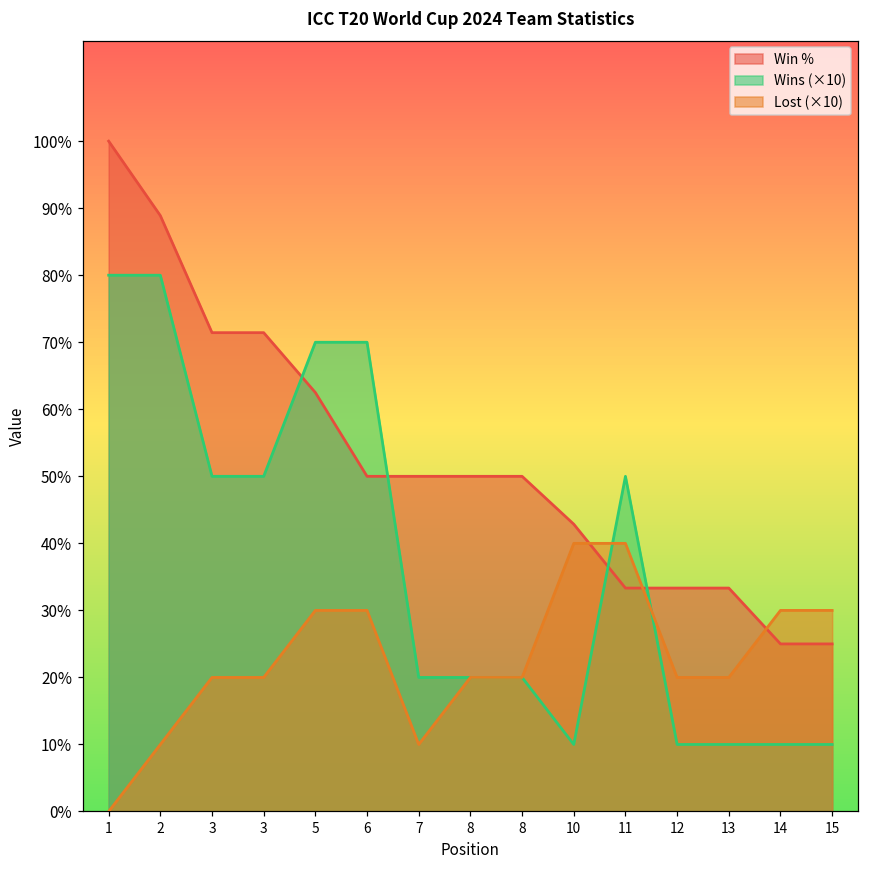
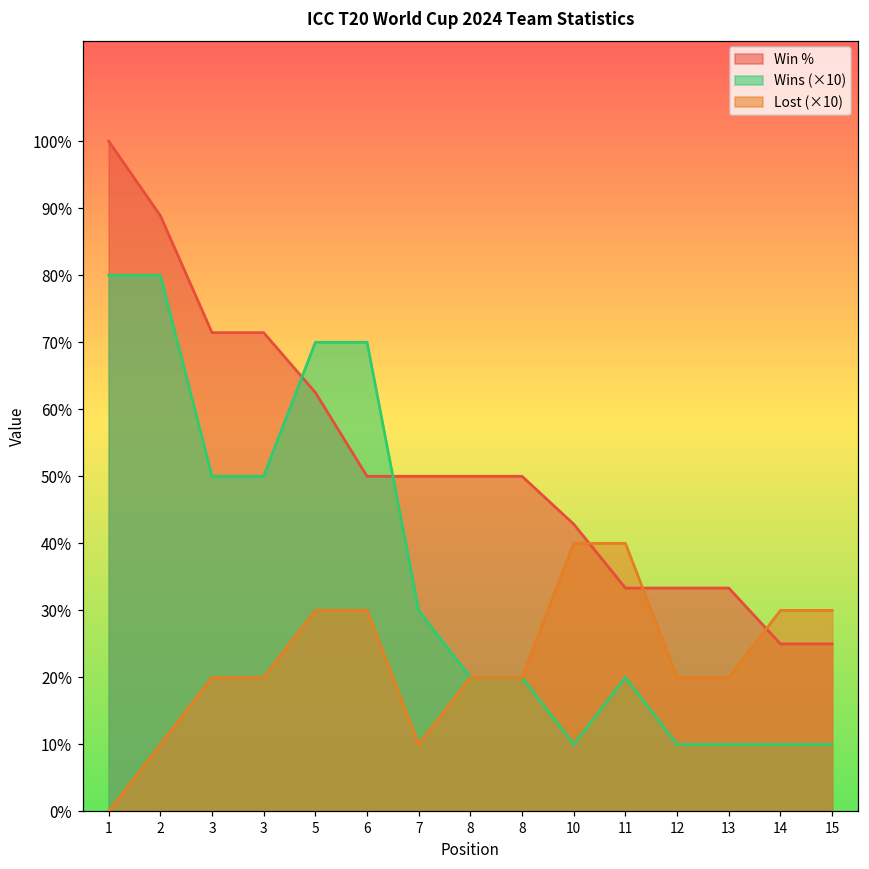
  {
    "Wins (×10)": {
      "1": "80%",
      "2": "80%",
      "5": "70%",
      "6": "70%",
-     "7": "20%",
+     "7": "30%",
      "10": "10%",
-     "11": "50%",
+     "11": "20%",
      "12": "10%",
      "13": "10%",
      "14": "10%",
      "15": "10%"
    }
  }
